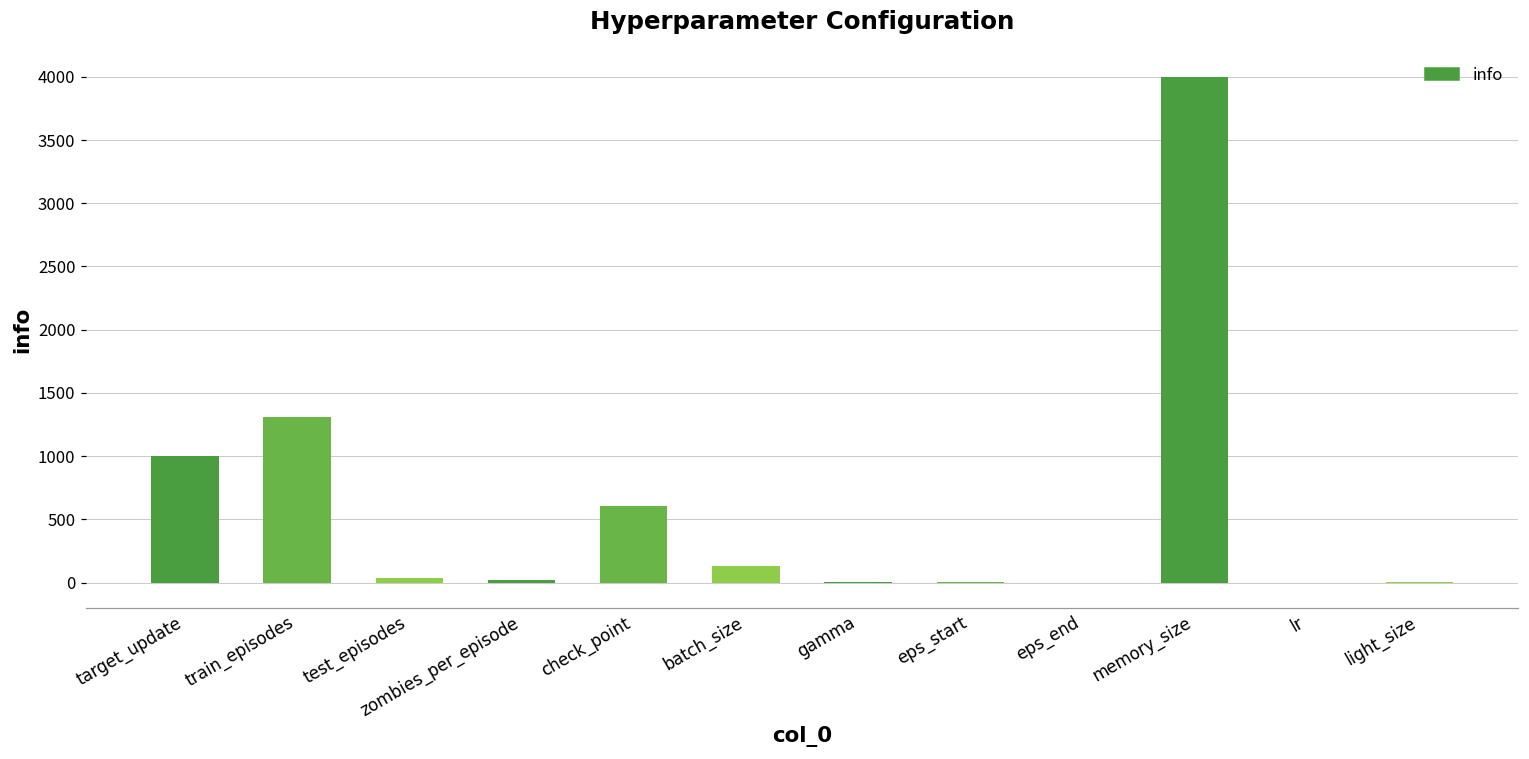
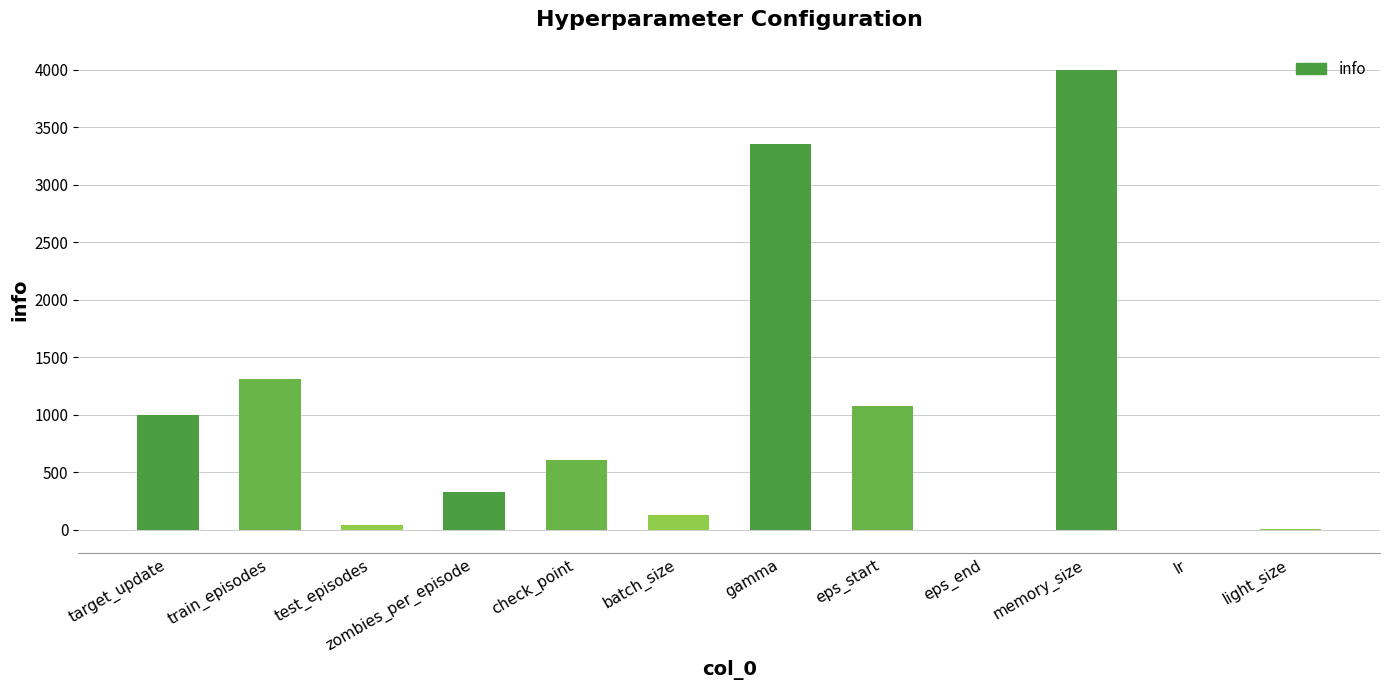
  {
    "target_update": 1000,
    "train_episodes": 1310,
    "test_episodes": 40,
-   "zombies_per_episode": 20,
+   "zombies_per_episode": 330,
    "check_point": 600,
    "batch_size": 130,
-   "gamma": 0,
-   "eps_start": 0,
+   "gamma": 3350,
+   "eps_start": 1080,
    "memory_size": 4000
  }
